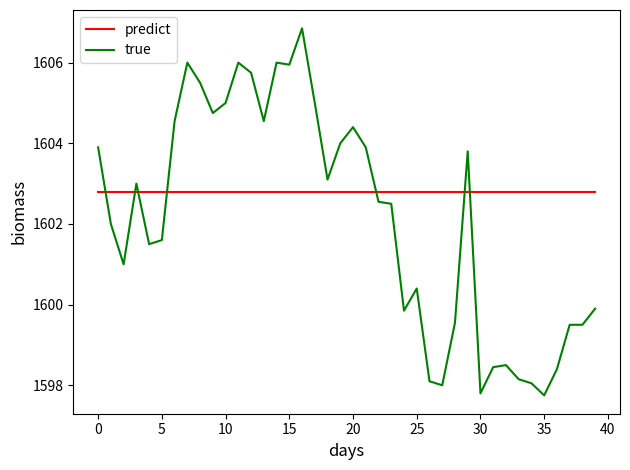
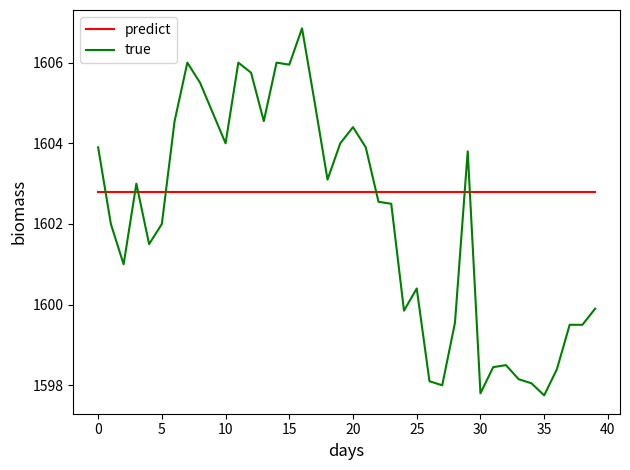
  {
    "predict": {
      "0": 1602.8,
      "5": 1602.8,
      "10": 1602.8,
      "15": 1602.8,
      "20": 1602.8,
      "25": 1602.8,
      "30": 1602.8,
      "35": 1602.8
    },
    "true": {
      "0": 1603.9,
-     "5": 1601.6,
-     "10": 1605,
+     "5": 1602.0,
+     "10": 1604,
      "15": 1606.0,
      "20": 1604.4,
      "25": 1600.4,
      "30": 1597.8,
      "35": 1597.8
    }
  }
